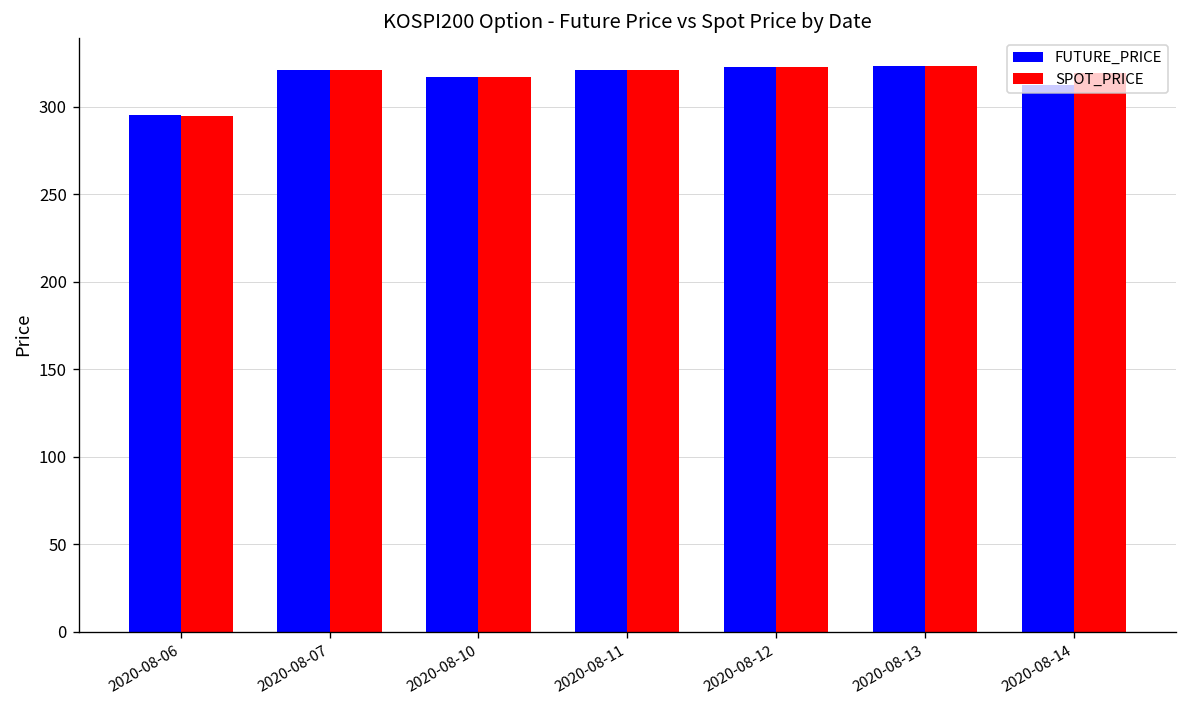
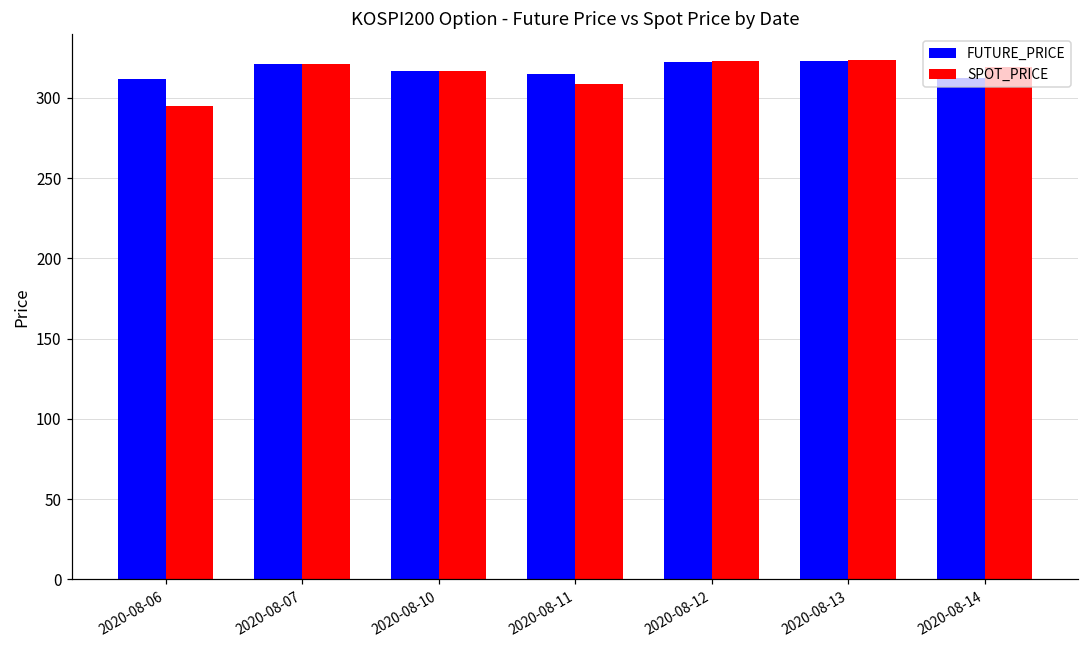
  {
    "FUTURE_PRICE": {
-     "2020-08-06": 296,
+     "2020-08-06": 312,
      "2020-08-07": 321,
      "2020-08-10": 317,
-     "2020-08-11": 321,
+     "2020-08-11": 315,
      "2020-08-12": 323,
      "2020-08-13": 323
    },
    "SPOT_PRICE": {
      "2020-08-06": 295,
      "2020-08-07": 321,
      "2020-08-10": 317,
-     "2020-08-11": 321,
+     "2020-08-11": 308,
      "2020-08-12": 323,
      "2020-08-13": 323
    }
  }
